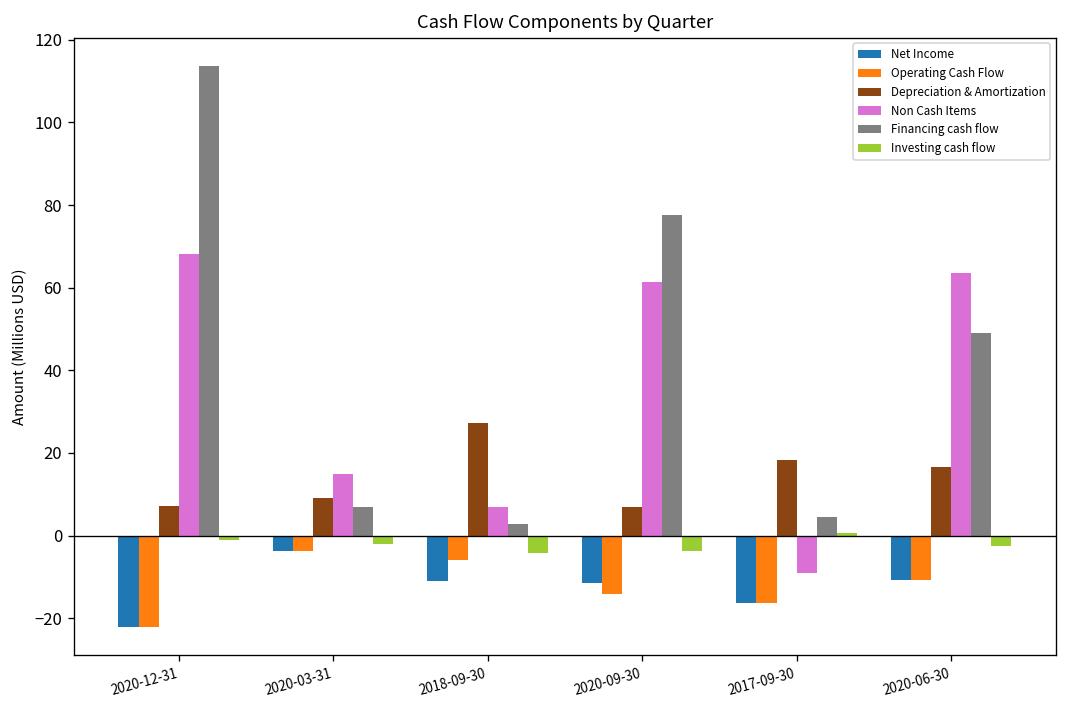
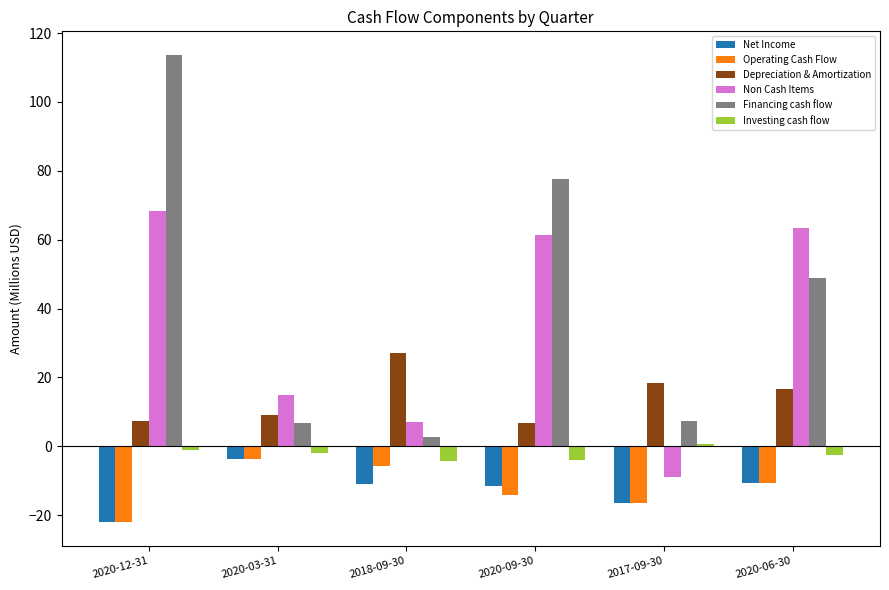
  {
    "Net Income": {
      "2020-12-31": -22,
      "2020-03-31": -4,
      "2018-09-30": -11,
      "2020-09-30": -12,
      "2017-09-30": -16,
      "2020-06-30": -11
    },
    "Operating Cash Flow": {
      "2020-12-31": -22,
      "2020-03-31": -4,
      "2018-09-30": -6,
      "2020-09-30": -14,
      "2017-09-30": -16,
      "2020-06-30": -11
    },
    "Depreciation & Amortization": {
      "2020-12-31": 7,
      "2020-03-31": 9,
      "2018-09-30": 27,
      "2020-09-30": 7,
      "2017-09-30": 18,
      "2020-06-30": 17
    },
    "Non Cash Items": {
      "2020-12-31": 68,
      "2020-03-31": 15,
      "2018-09-30": 7,
      "2020-09-30": 61,
      "2017-09-30": -9,
      "2020-06-30": 63
    },
    "Financing cash flow": {
      "2020-12-31": 114,
      "2020-03-31": 7,
      "2018-09-30": 3,
      "2020-09-30": 78,
-     "2017-09-30": 4,
+     "2017-09-30": 7,
      "2020-06-30": 49
    },
    "Investing cash flow": {
      "2020-12-31": -1,
      "2020-03-31": -2,
      "2018-09-30": -4,
      "2020-09-30": -4,
      "2020-06-30": -3
    }
  }
